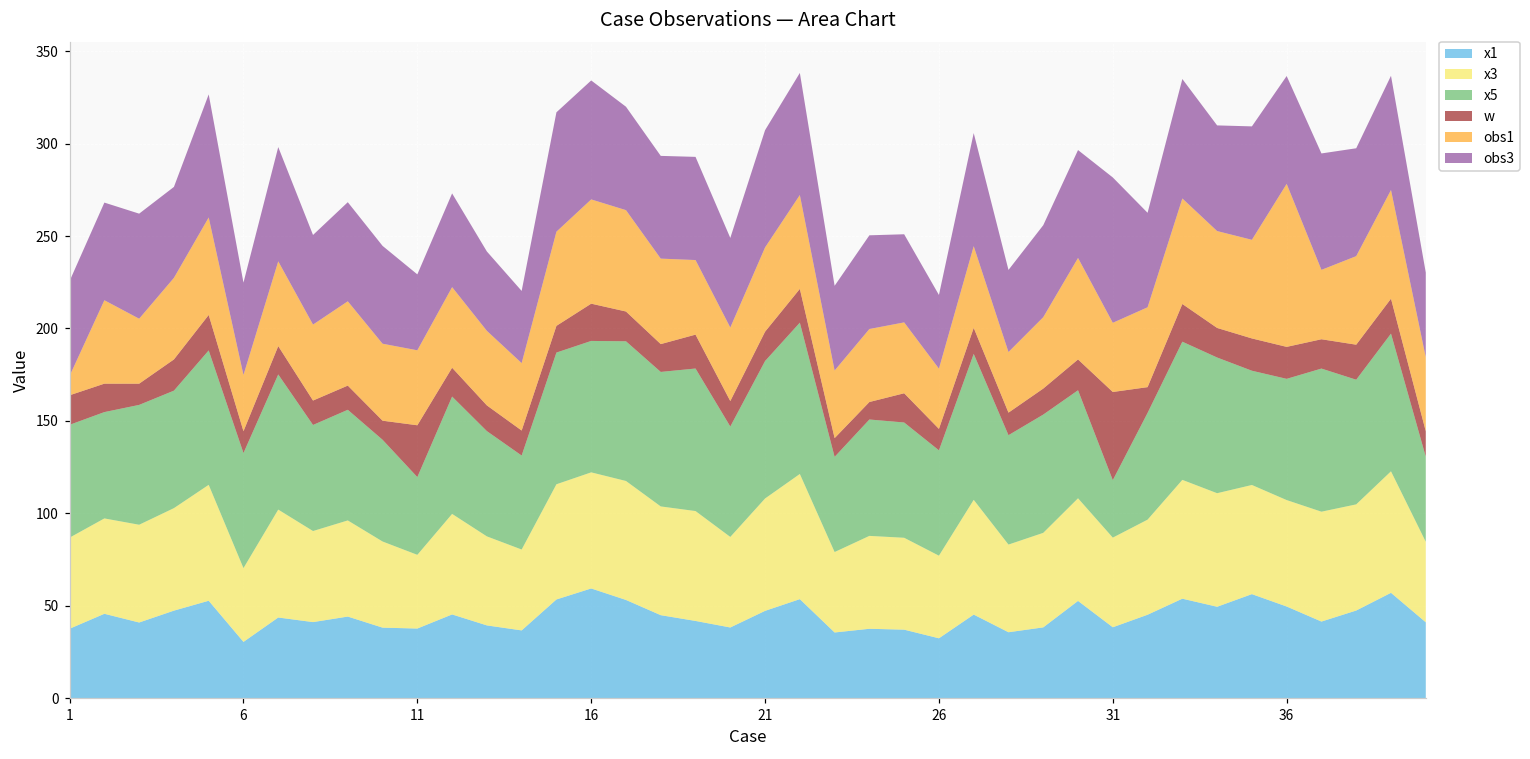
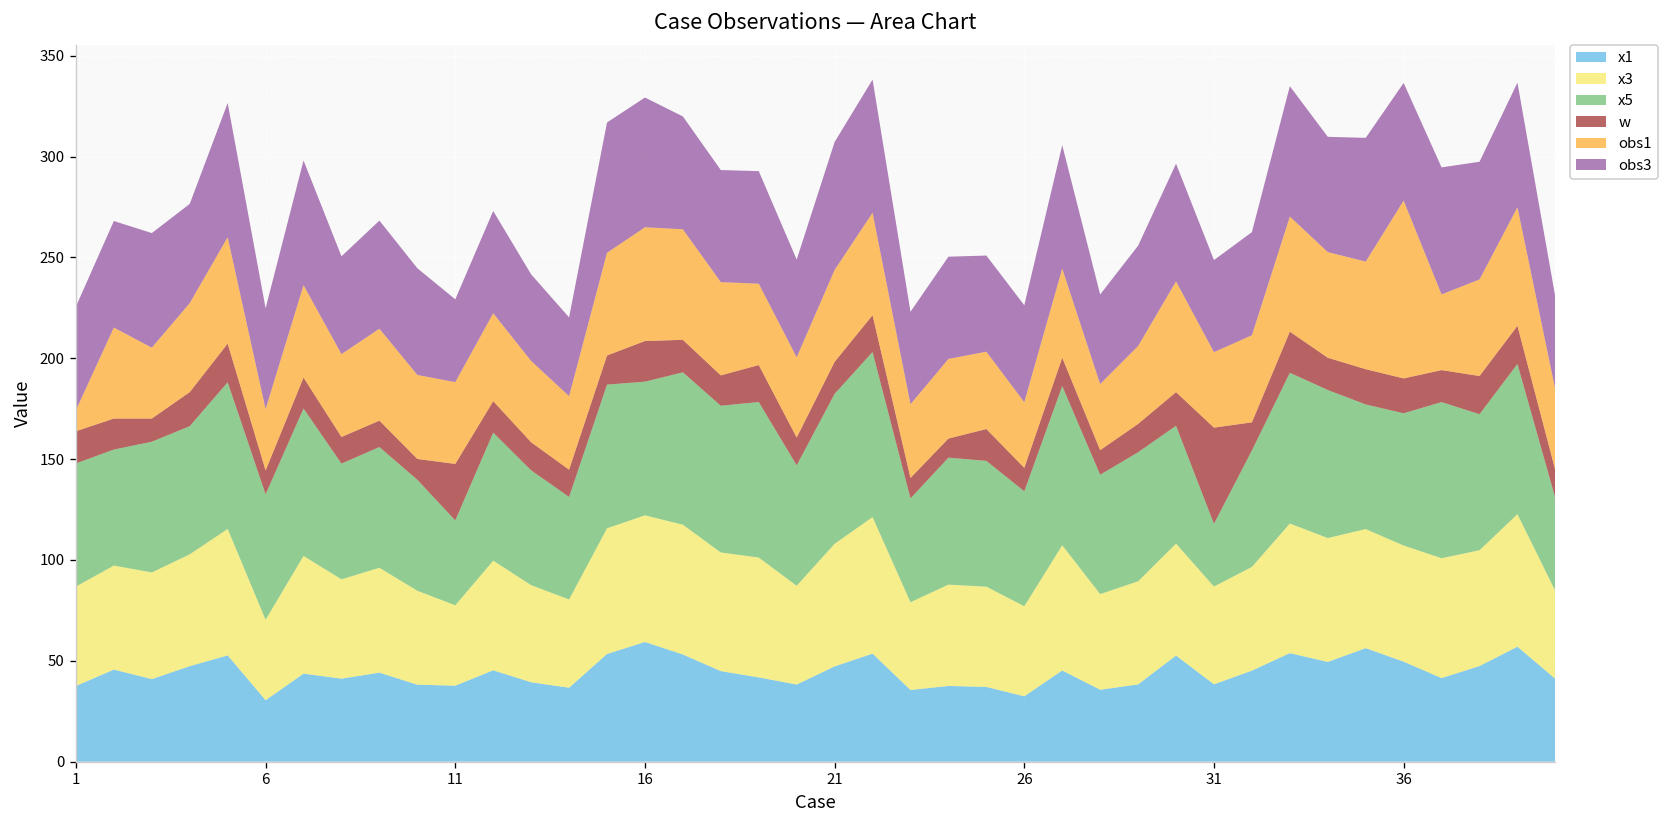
  {
    "x1": {
      "1": 38,
      "6": 30,
      "11": 38,
      "16": 59,
      "21": 47,
      "26": 32,
      "31": 38,
      "36": 50
    },
    "x3": {
      "1": 49,
      "6": 40,
      "11": 40,
      "16": 63,
      "21": 61,
      "26": 45,
      "31": 48,
      "36": 58
    },
    "x5": {
      "1": 61,
      "6": 62,
      "11": 42,
-     "16": 71,
+     "16": 66,
      "21": 74,
      "26": 57,
      "31": 31,
      "36": 66
    },
    "w": {
      "1": 16,
      "6": 12,
      "11": 28,
      "16": 20,
      "21": 16,
      "26": 12,
      "31": 48,
      "36": 17
    },
    "obs1": {
      "1": 10,
      "6": 30,
      "11": 41,
      "16": 56,
      "21": 46,
      "26": 33,
      "31": 37,
      "36": 88
    },
    "obs3": {
      "1": 51,
      "6": 50,
      "11": 41,
      "16": 64,
      "21": 63,
-     "26": 40,
-     "31": 79,
+     "26": 48,
+     "31": 46,
      "36": 58
    }
  }
